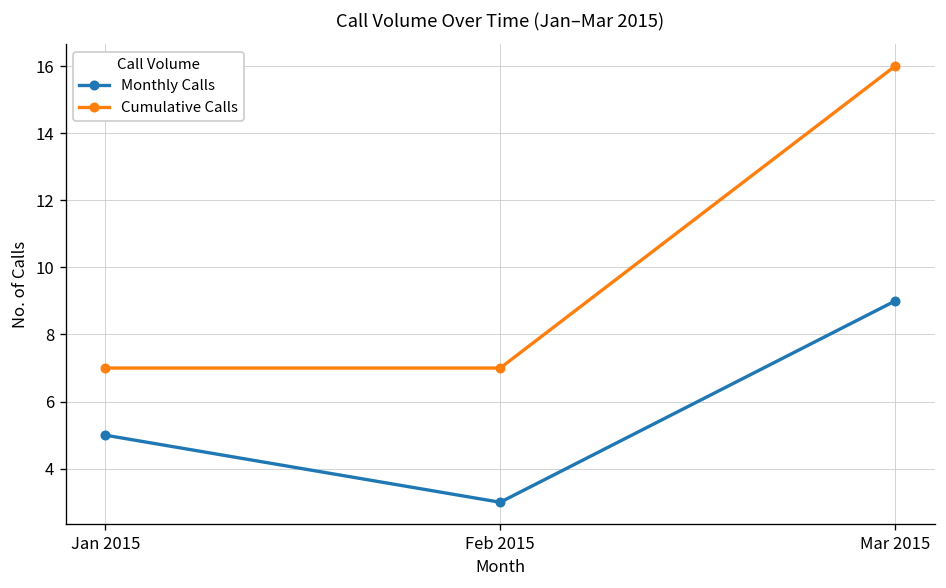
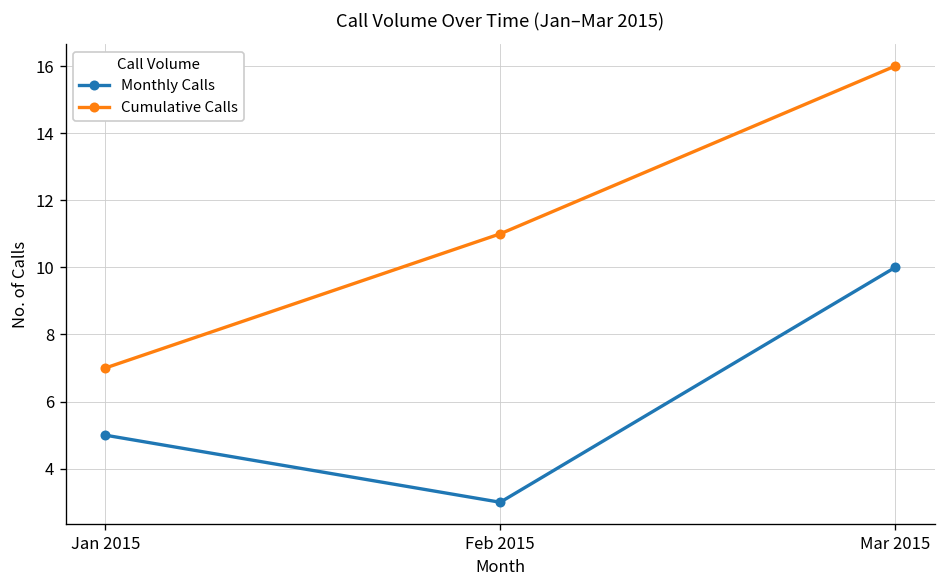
  {
    "Monthly Calls": {
      "Jan 2015": 5,
      "Feb 2015": 3,
-     "Mar 2015": 9
+     "Mar 2015": 10
    },
    "Cumulative Calls": {
      "Jan 2015": 7,
-     "Feb 2015": 7,
+     "Feb 2015": 11,
      "Mar 2015": 16
    }
  }
